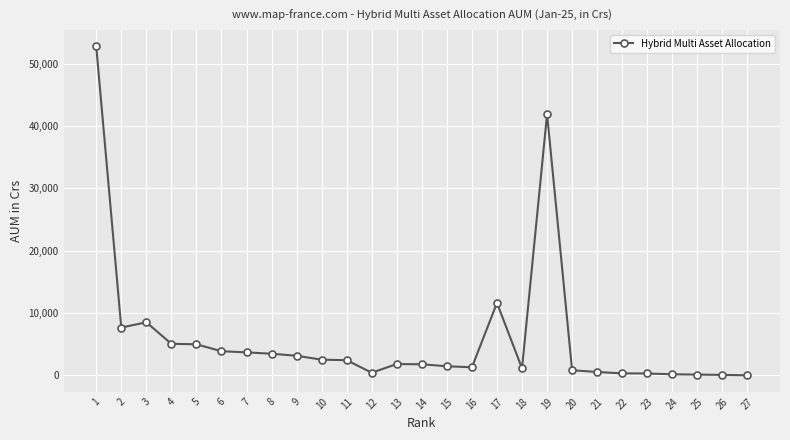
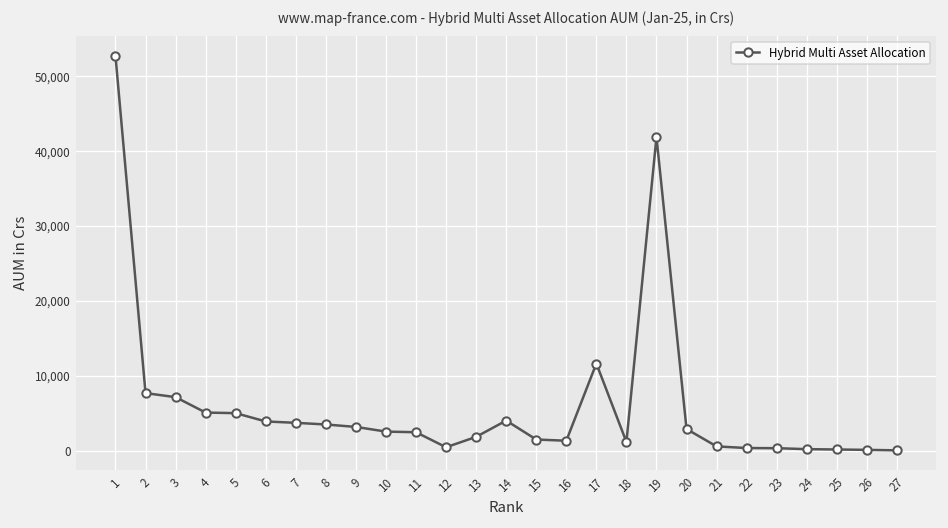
  {
    "1": "53,000",
    "2": "8,000",
-   "3": "9,000",
+   "3": "7,000",
    "4": "5,000",
    "5": "5,000",
    "6": "4,000",
    "7": "4,000",
    "8": "3,000",
    "9": "3,000",
    "10": "3,000",
    "11": "2,000",
    "12": "0",
    "13": "2,000",
-   "14": "2,000",
+   "14": "4,000",
    "15": "1,000",
    "16": "1,000",
    "17": "12,000",
    "18": "1,000",
    "19": "42,000",
-   "20": "1,000",
+   "20": "3,000",
    "21": "1,000",
    "22": "0",
    "23": "0",
    "24": "0",
    "25": "0",
    "26": "0",
    "27": "0"
  }
